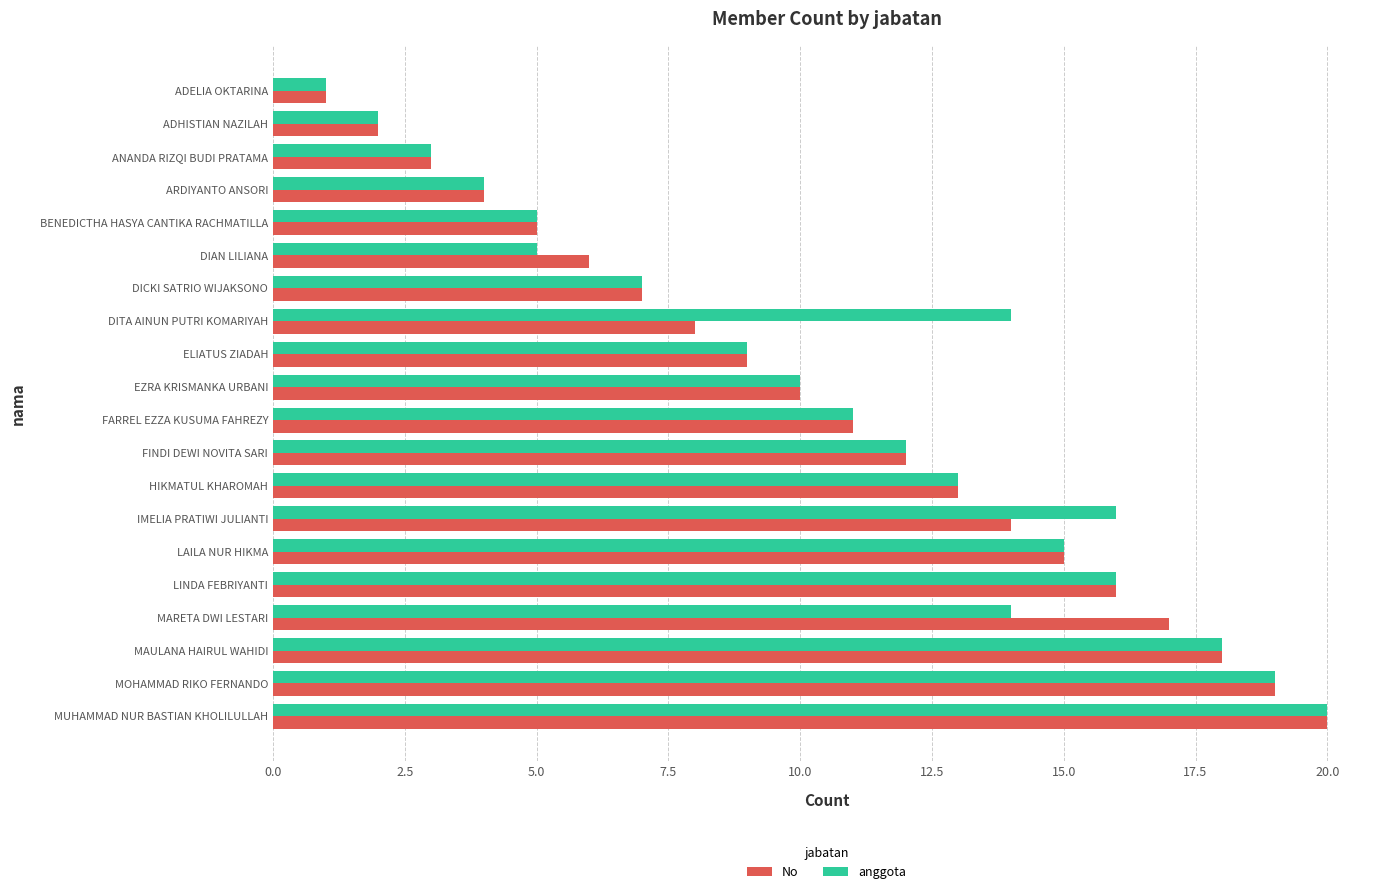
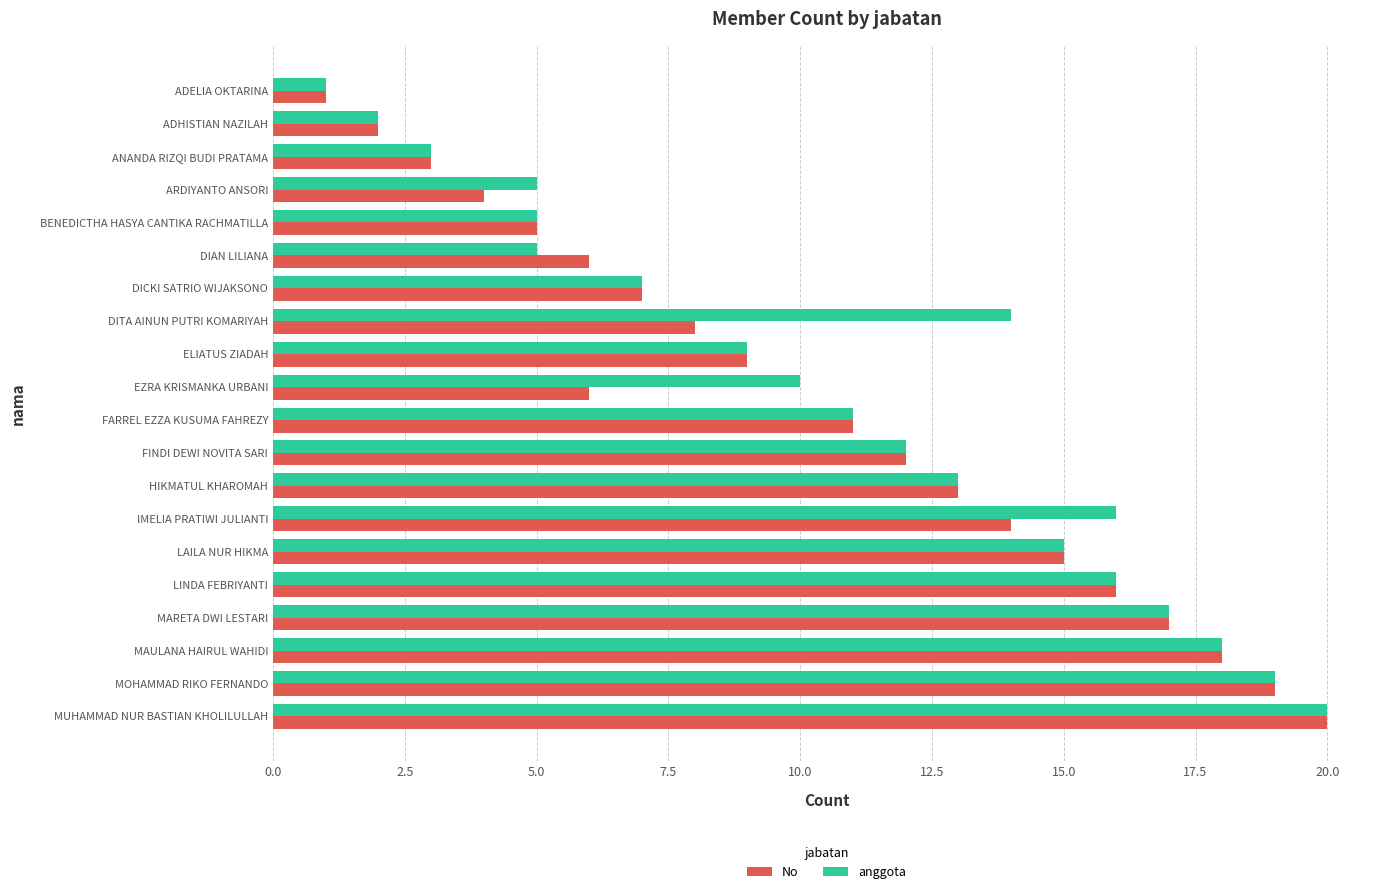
  {
    "No": {
      "ADELIA OKTARINA": 1,
      "ADHISTIAN NAZILAH": 2,
      "ANANDA RIZQI BUDI PRATAMA": 3,
      "ARDIYANTO ANSORI": 4,
      "BENEDICTHA HASYA CANTIKA RACHMATILLA": 5,
      "DIAN LILIANA": 6,
      "DICKI SATRIO WIJAKSONO": 7,
      "DITA AINUN PUTRI KOMARIYAH": 8,
      "ELIATUS ZIADAH": 9,
-     "EZRA KRISMANKA URBANI": 10,
+     "EZRA KRISMANKA URBANI": 6,
      "FARREL EZZA KUSUMA FAHREZY": 11,
      "FINDI DEWI NOVITA SARI": 12,
      "HIKMATUL KHAROMAH": 13,
      "IMELIA PRATIWI JULIANTI": 14,
      "LAILA NUR HIKMA": 15,
      "LINDA FEBRIYANTI": 16,
      "MARETA DWI LESTARI": 17,
      "MAULANA HAIRUL WAHIDI": 18,
      "MOHAMMAD RIKO FERNANDO": 19,
      "MUHAMMAD NUR BASTIAN KHOLILULLAH": 20
    },
    "anggota": {
      "ADELIA OKTARINA": 1,
      "ADHISTIAN NAZILAH": 2,
      "ANANDA RIZQI BUDI PRATAMA": 3,
-     "ARDIYANTO ANSORI": 4,
+     "ARDIYANTO ANSORI": 5,
      "BENEDICTHA HASYA CANTIKA RACHMATILLA": 5,
      "DIAN LILIANA": 5,
      "DICKI SATRIO WIJAKSONO": 7,
      "DITA AINUN PUTRI KOMARIYAH": 14,
      "ELIATUS ZIADAH": 9,
      "EZRA KRISMANKA URBANI": 10,
      "FARREL EZZA KUSUMA FAHREZY": 11,
      "FINDI DEWI NOVITA SARI": 12,
      "HIKMATUL KHAROMAH": 13,
      "IMELIA PRATIWI JULIANTI": 16,
      "LAILA NUR HIKMA": 15,
      "LINDA FEBRIYANTI": 16,
-     "MARETA DWI LESTARI": 14,
+     "MARETA DWI LESTARI": 17,
      "MAULANA HAIRUL WAHIDI": 18,
      "MOHAMMAD RIKO FERNANDO": 19,
      "MUHAMMAD NUR BASTIAN KHOLILULLAH": 20
    }
  }
